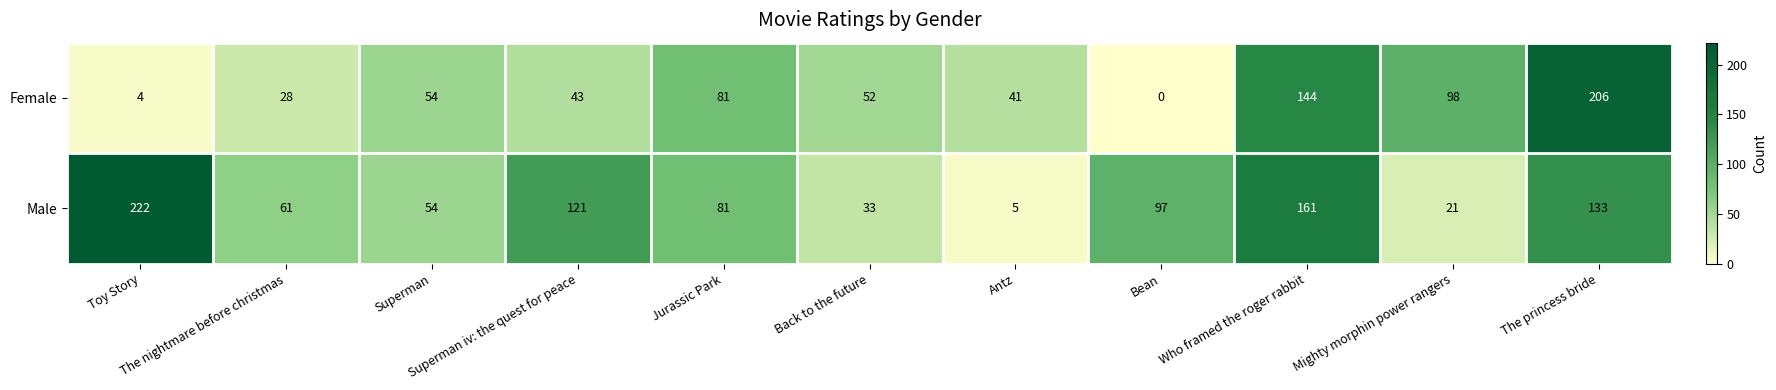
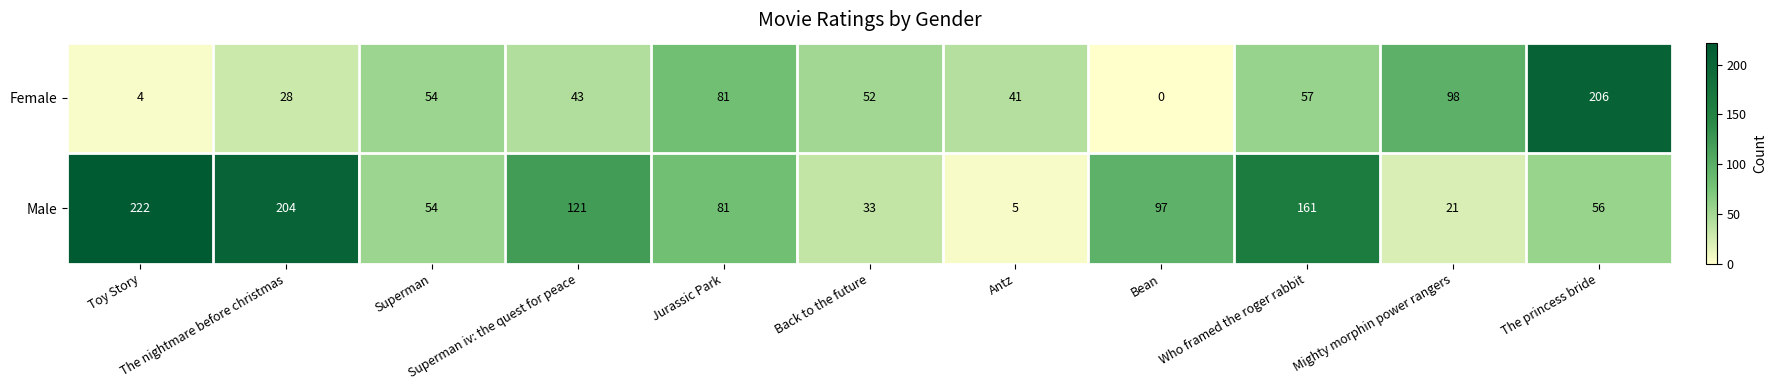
  {
    "Female": {
      "Toy Story": 4,
      "The nightmare before christmas": 28,
      "Superman": 54,
      "Superman iv: the quest for peace": 43,
      "Jurassic Park": 81,
      "Back to the future": 52,
      "Antz": 41,
      "Bean": 0,
-     "Who framed the roger rabbit": 144,
+     "Who framed the roger rabbit": 57,
      "Mighty morphin power rangers": 98,
      "The princess bride": 206
    },
    "Male": {
      "Toy Story": 222,
-     "The nightmare before christmas": 61,
+     "The nightmare before christmas": 204,
      "Superman": 54,
      "Superman iv: the quest for peace": 121,
      "Jurassic Park": 81,
      "Back to the future": 33,
      "Antz": 5,
      "Bean": 97,
      "Who framed the roger rabbit": 161,
      "Mighty morphin power rangers": 21,
-     "The princess bride": 133
+     "The princess bride": 56
    }
  }
